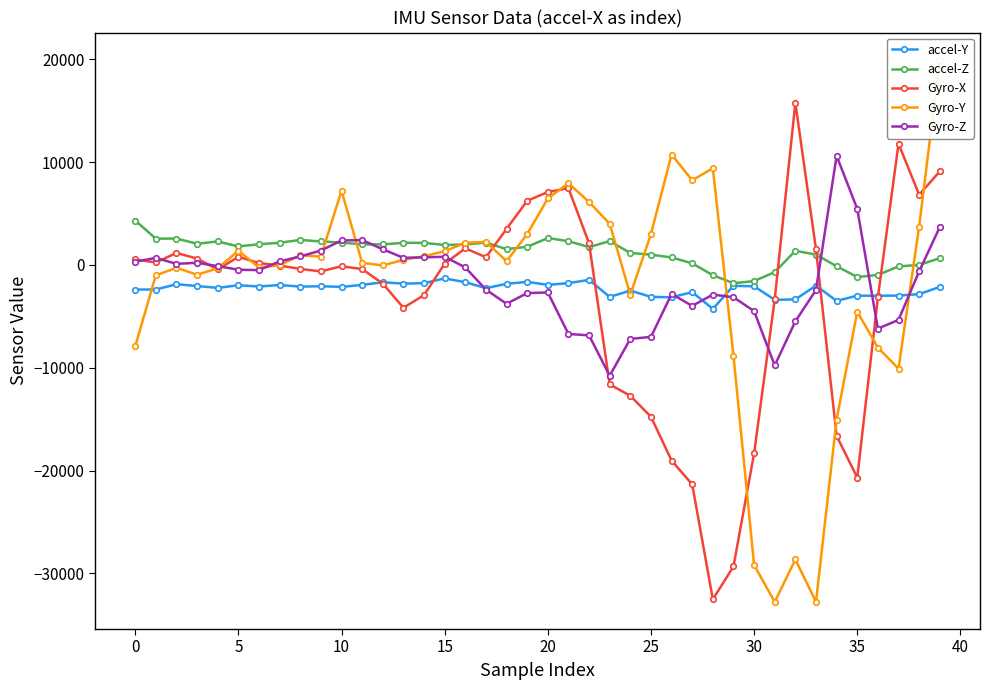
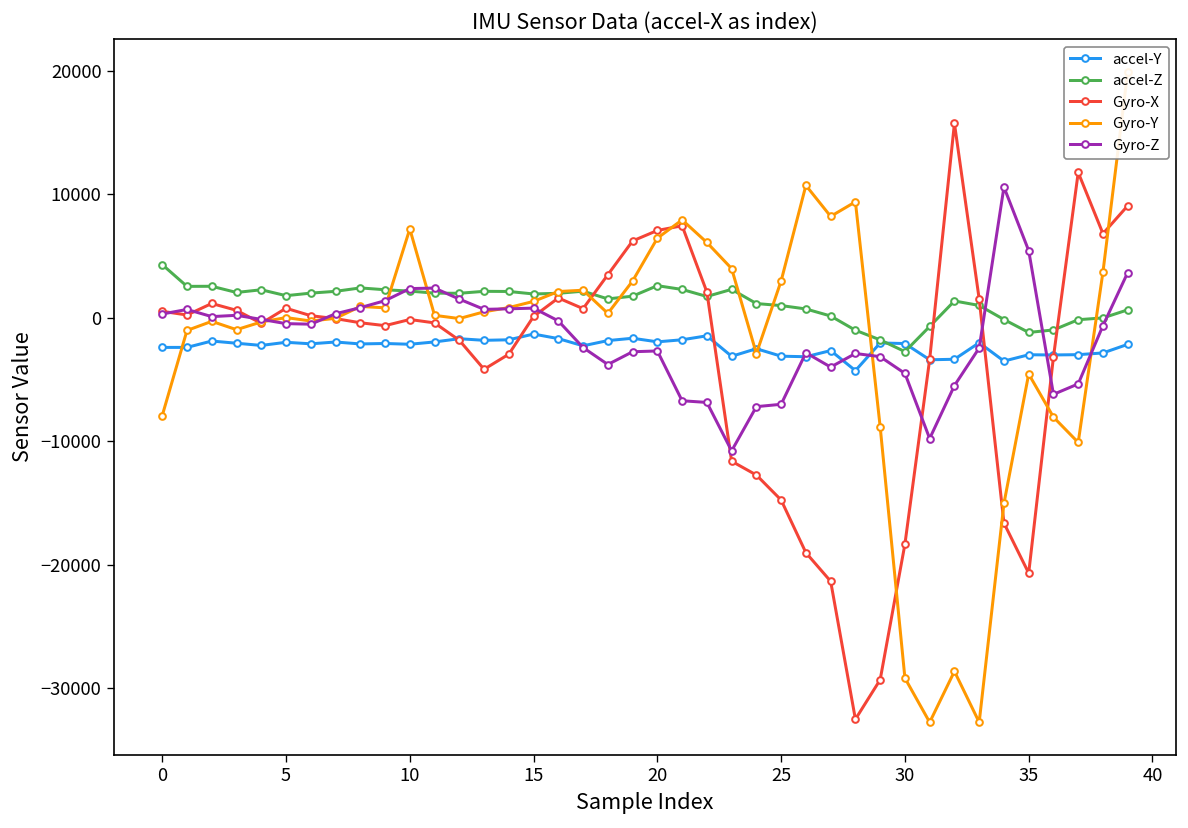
  {
    "accel-Y": {
      "0": -2400,
      "5": -2000,
      "10": -2100,
      "15": -1300,
      "20": -1900,
      "25": -3100,
      "30": -2100,
      "35": -3000
    },
    "accel-Z": {
      "0": 4300,
      "5": 1800,
      "15": 1900,
      "20": 2600,
      "25": 1000,
-     "30": -1600,
+     "30": -2700,
      "35": -1200
    },
    "Gyro-X": {
      "5": 800,
      "10": -100,
      "15": 100,
      "20": 7100,
      "25": -14800,
      "30": -18300,
      "35": -20700
    },
    "Gyro-Y": {
      "0": -7900,
-     "5": 1400,
+     "5": 0,
      "10": 7200,
      "15": 1300,
      "20": 6500,
      "25": 3000,
      "30": -29200,
      "35": -4500
    },
    "Gyro-Z": {
      "5": -500,
      "15": 800,
      "20": -2700,
      "25": -7000,
      "30": -4500,
      "35": 5400
    }
  }
